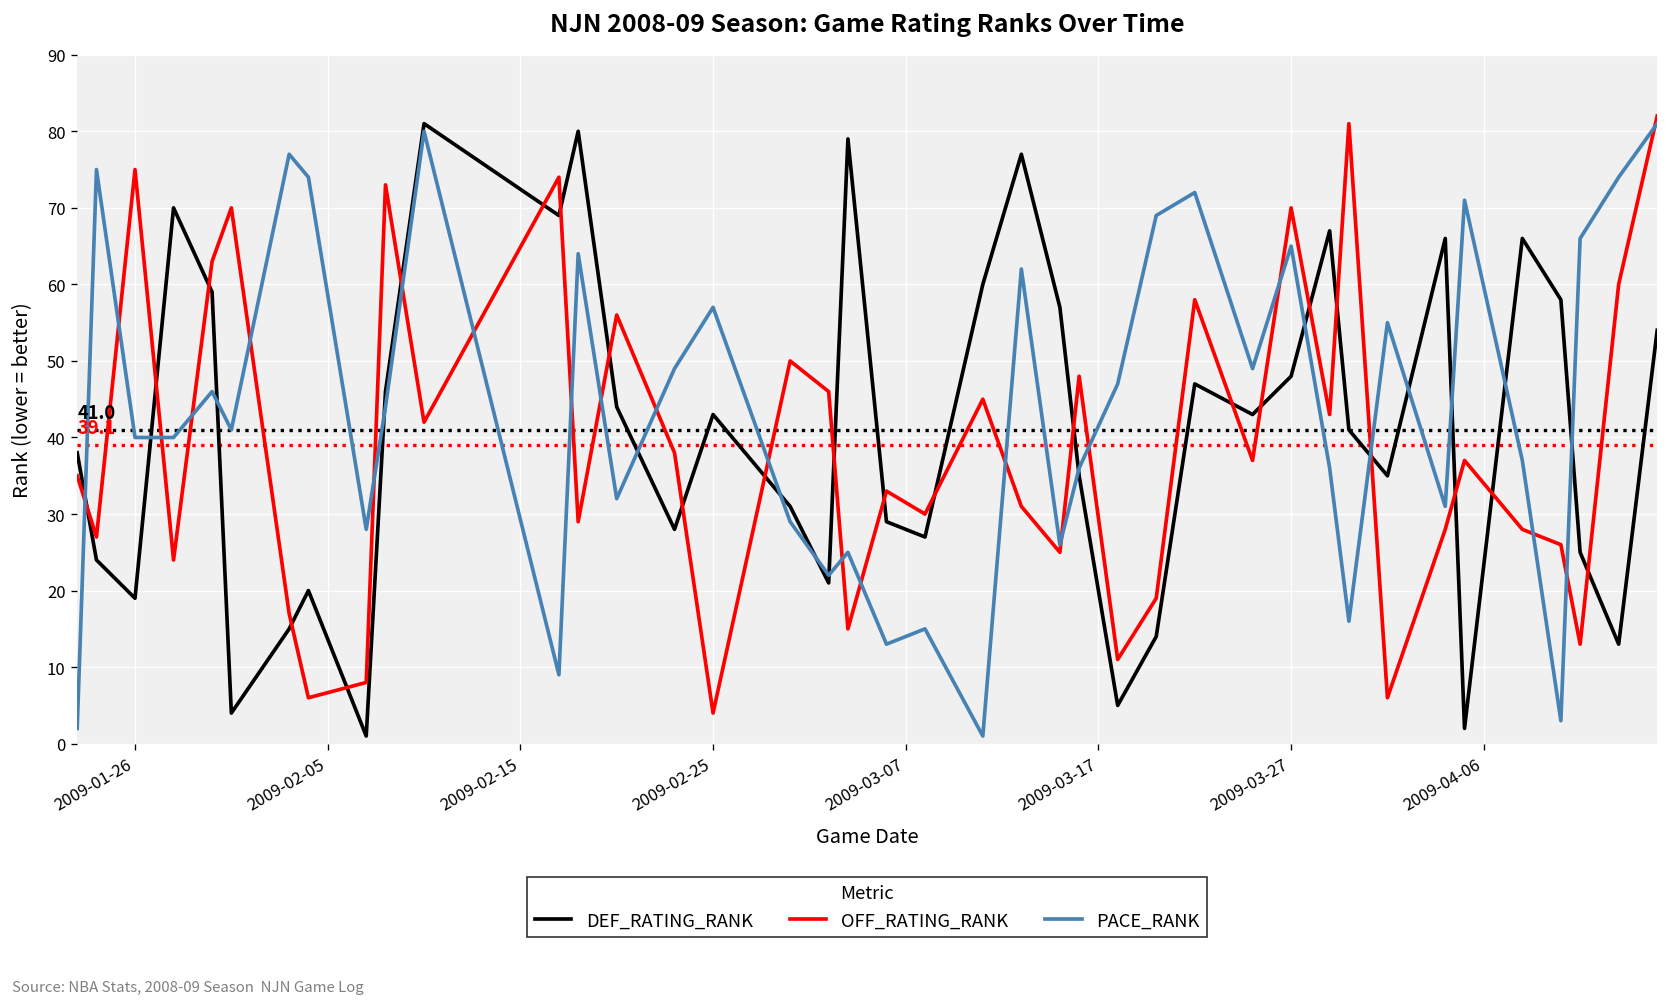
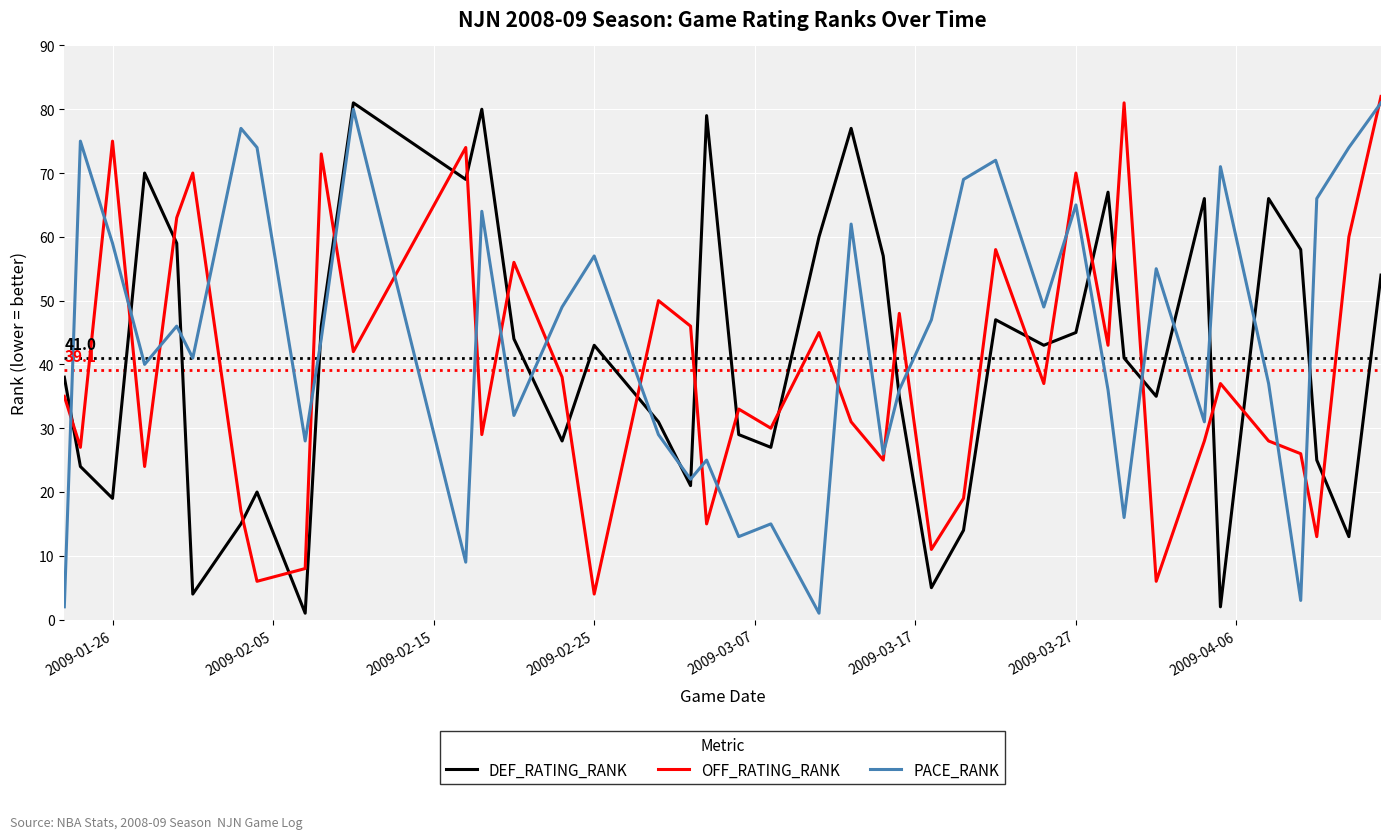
  {
    "DEF_RATING_RANK": {
      "2009-01-26": 19,
      "2009-02-25": 43,
-     "2009-03-27": 48
+     "2009-03-27": 45
    },
    "OFF_RATING_RANK": {
      "2009-01-26": 75,
      "2009-02-25": 4,
      "2009-03-27": 70
    },
    "PACE_RANK": {
-     "2009-01-26": 40,
+     "2009-01-26": 59,
      "2009-02-25": 57,
      "2009-03-27": 65
    }
  }
